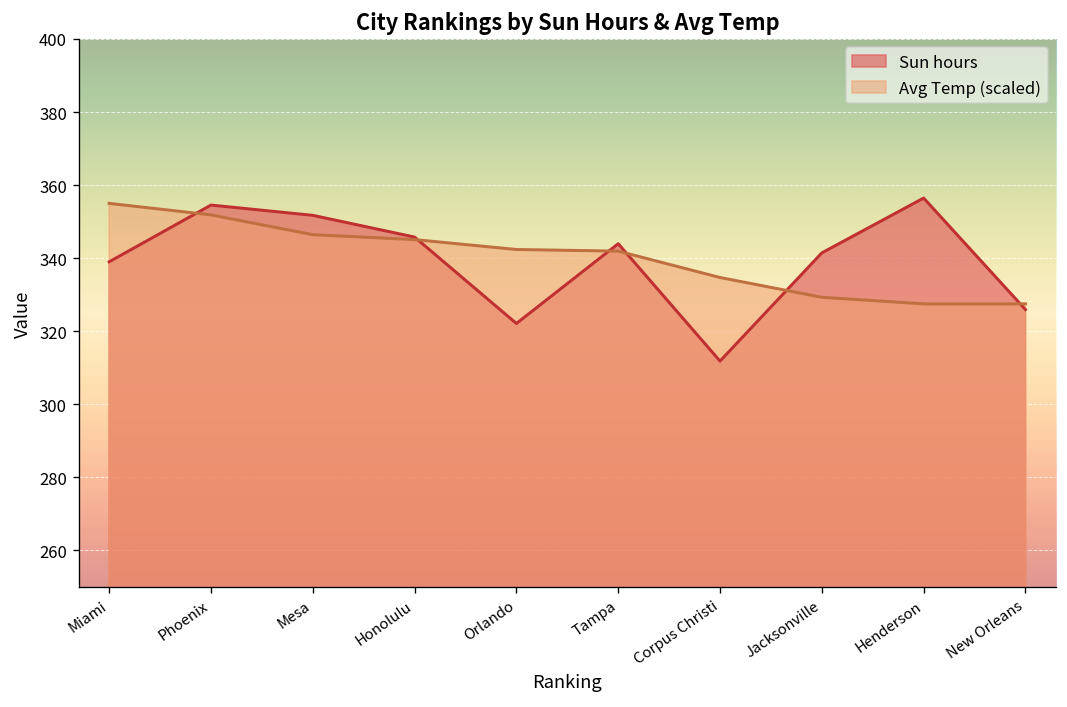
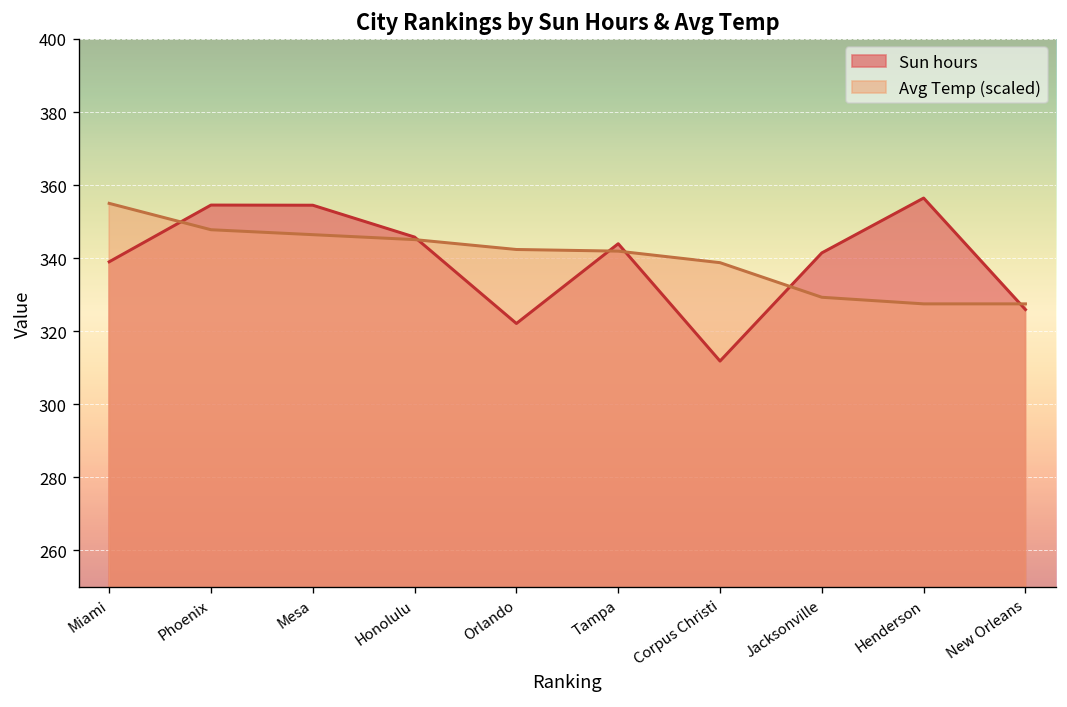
  {
    "Sun hours": {
      "Miami": 339,
      "Phoenix": 355,
-     "Mesa": 352,
+     "Mesa": 354,
      "Orlando": 322,
      "Tampa": 344,
      "Corpus Christi": 312,
      "Jacksonville": 341,
      "Henderson": 356,
      "New Orleans": 326
    },
    "Avg Temp (scaled)": {
      "Miami": 355,
-     "Phoenix": 352,
+     "Phoenix": 348,
      "Mesa": 346,
      "Orlando": 342,
      "Tampa": 342,
-     "Corpus Christi": 335,
+     "Corpus Christi": 339,
      "Jacksonville": 329,
      "Henderson": 327,
      "New Orleans": 327
    }
  }
